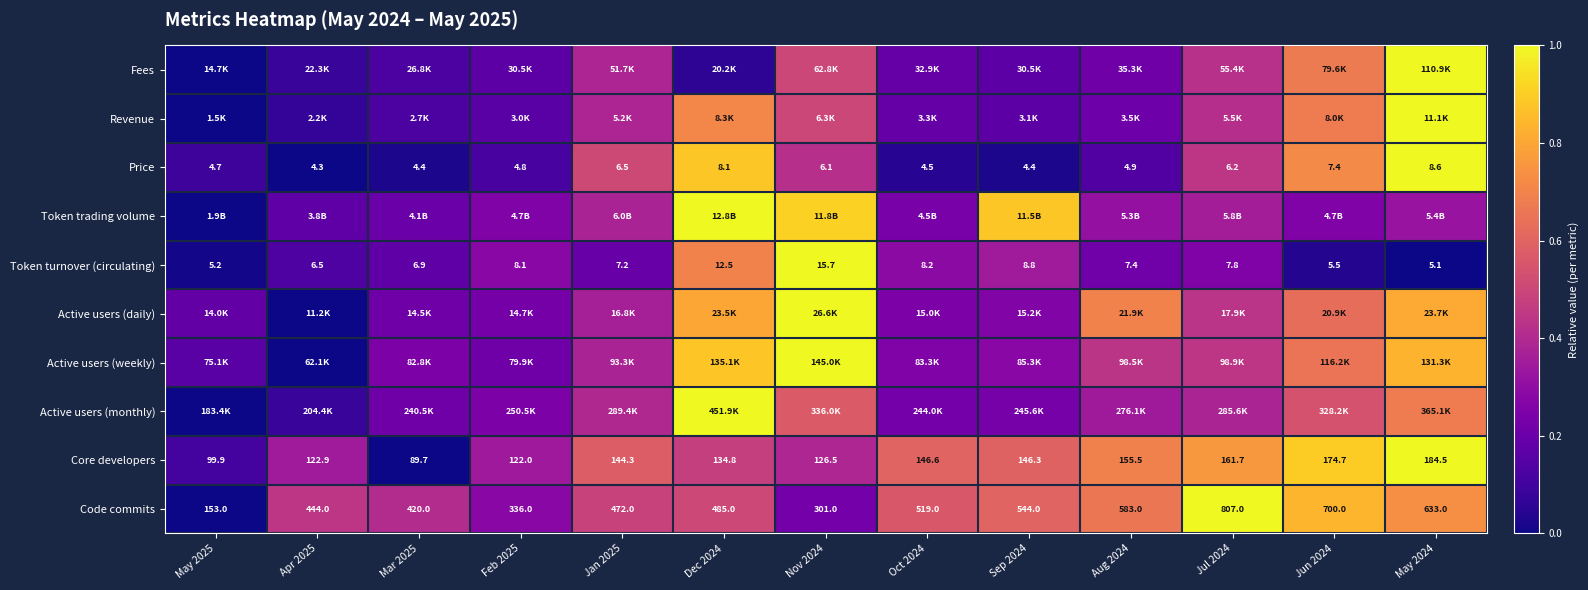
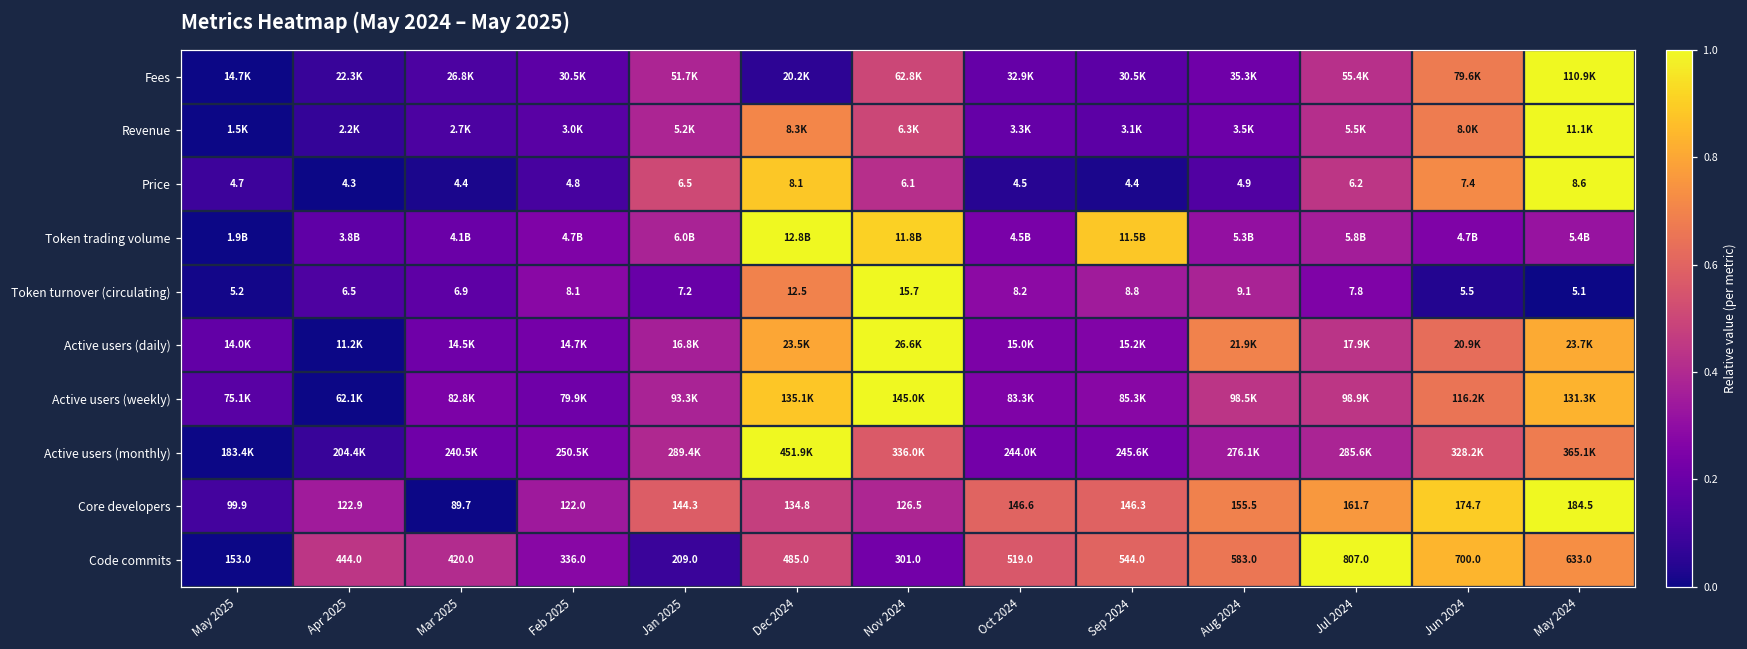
  {
    "Fees": {
      "May 2025": "14.7K",
      "Apr 2025": "22.3K",
      "Mar 2025": "26.8K",
      "Feb 2025": "30.5K",
      "Jan 2025": "51.7K",
      "Dec 2024": "20.2K",
      "Nov 2024": "62.8K",
      "Oct 2024": "32.9K",
      "Sep 2024": "30.5K",
      "Aug 2024": "35.3K",
      "Jul 2024": "55.4K",
      "Jun 2024": "79.6K",
      "May 2024": "110.9K"
    },
    "Revenue": {
      "May 2025": "1.5K",
      "Apr 2025": "2.2K",
      "Mar 2025": "2.7K",
      "Feb 2025": "3.0K",
      "Jan 2025": "5.2K",
      "Dec 2024": "8.3K",
      "Nov 2024": "6.3K",
      "Oct 2024": "3.3K",
      "Sep 2024": "3.1K",
      "Aug 2024": "3.5K",
      "Jul 2024": "5.5K",
      "Jun 2024": "8.0K",
      "May 2024": "11.1K"
    },
    "Price": {
      "May 2025": "4.7",
      "Apr 2025": "4.3",
      "Mar 2025": "4.4",
      "Feb 2025": "4.8",
      "Jan 2025": "6.5",
      "Dec 2024": "8.1",
      "Nov 2024": "6.1",
      "Oct 2024": "4.5",
      "Sep 2024": "4.4",
      "Aug 2024": "4.9",
      "Jul 2024": "6.2",
      "Jun 2024": "7.4",
      "May 2024": "8.6"
    },
    "Token trading volume": {
      "May 2025": "1.9B",
      "Apr 2025": "3.8B",
      "Mar 2025": "4.1B",
      "Feb 2025": "4.7B",
      "Jan 2025": "6.0B",
      "Dec 2024": "12.8B",
      "Nov 2024": "11.8B",
      "Oct 2024": "4.5B",
      "Sep 2024": "11.5B",
      "Aug 2024": "5.3B",
      "Jul 2024": "5.8B",
      "Jun 2024": "4.7B",
      "May 2024": "5.4B"
    },
    "Token turnover (circulating)": {
      "May 2025": "5.2",
      "Apr 2025": "6.5",
      "Mar 2025": "6.9",
      "Feb 2025": "8.1",
      "Jan 2025": "7.2",
      "Dec 2024": "12.5",
      "Nov 2024": "15.7",
      "Oct 2024": "8.2",
      "Sep 2024": "8.8",
-     "Aug 2024": "7.4",
+     "Aug 2024": "9.1",
      "Jul 2024": "7.8",
      "Jun 2024": "5.5",
      "May 2024": "5.1"
    },
    "Active users (daily)": {
      "May 2025": "14.0K",
      "Apr 2025": "11.2K",
      "Mar 2025": "14.5K",
      "Feb 2025": "14.7K",
      "Jan 2025": "16.8K",
      "Dec 2024": "23.5K",
      "Nov 2024": "26.6K",
      "Oct 2024": "15.0K",
      "Sep 2024": "15.2K",
      "Aug 2024": "21.9K",
      "Jul 2024": "17.9K",
      "Jun 2024": "20.9K",
      "May 2024": "23.7K"
    },
    "Active users (weekly)": {
      "May 2025": "75.1K",
      "Apr 2025": "62.1K",
      "Mar 2025": "82.8K",
      "Feb 2025": "79.9K",
      "Jan 2025": "93.3K",
      "Dec 2024": "135.1K",
      "Nov 2024": "145.0K",
      "Oct 2024": "83.3K",
      "Sep 2024": "85.3K",
      "Aug 2024": "98.5K",
      "Jul 2024": "98.9K",
      "Jun 2024": "116.2K",
      "May 2024": "131.3K"
    },
    "Active users (monthly)": {
      "May 2025": "183.4K",
      "Apr 2025": "204.4K",
      "Mar 2025": "240.5K",
      "Feb 2025": "250.5K",
      "Jan 2025": "289.4K",
      "Dec 2024": "451.9K",
      "Nov 2024": "336.0K",
      "Oct 2024": "244.0K",
      "Sep 2024": "245.6K",
      "Aug 2024": "276.1K",
      "Jul 2024": "285.6K",
      "Jun 2024": "328.2K",
      "May 2024": "365.1K"
    },
    "Core developers": {
      "May 2025": "99.9",
      "Apr 2025": "122.9",
      "Mar 2025": "89.7",
      "Feb 2025": "122.0",
      "Jan 2025": "144.3",
      "Dec 2024": "134.8",
      "Nov 2024": "126.5",
      "Oct 2024": "146.6",
      "Sep 2024": "146.3",
      "Aug 2024": "155.5",
      "Jul 2024": "161.7",
      "Jun 2024": "174.7",
      "May 2024": "184.5"
    },
    "Code commits": {
      "May 2025": "153.0",
      "Apr 2025": "444.0",
      "Mar 2025": "420.0",
      "Feb 2025": "336.0",
-     "Jan 2025": "472.0",
+     "Jan 2025": "209.0",
      "Dec 2024": "485.0",
      "Nov 2024": "301.0",
      "Oct 2024": "519.0",
      "Sep 2024": "544.0",
      "Aug 2024": "583.0",
      "Jul 2024": "807.0",
      "Jun 2024": "700.0",
      "May 2024": "633.0"
    }
  }
